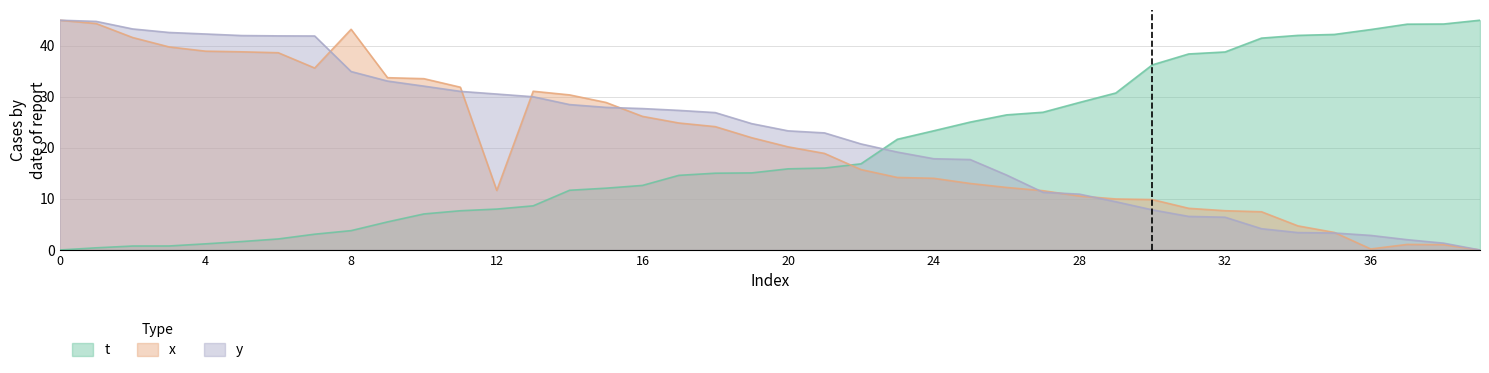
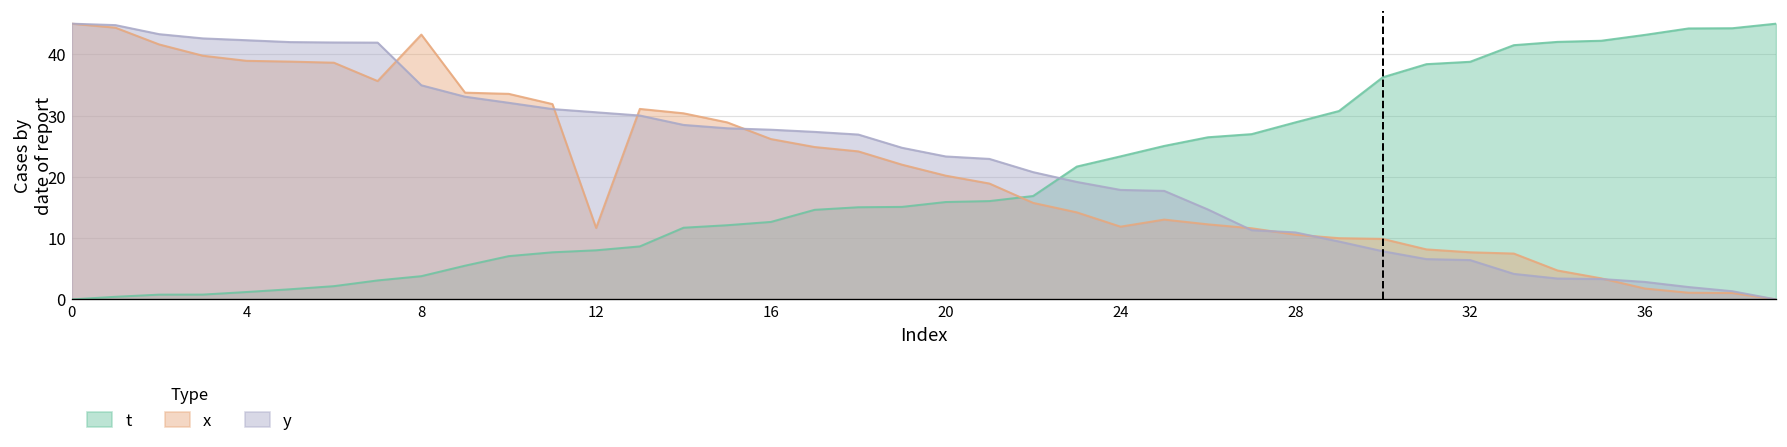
  {
    "x": {
      "4": 39,
      "8": 43,
      "12": 12,
      "16": 26,
      "20": 20,
-     "24": 14,
+     "24": 12,
      "32": 8,
-     "36": 0
+     "36": 2
    }
  }
